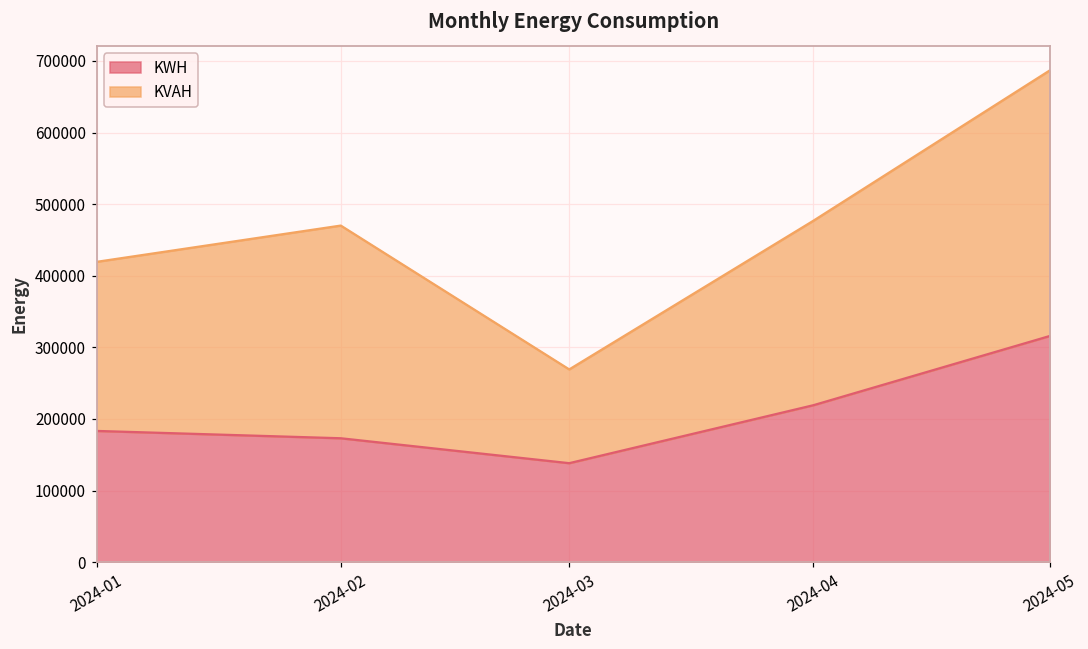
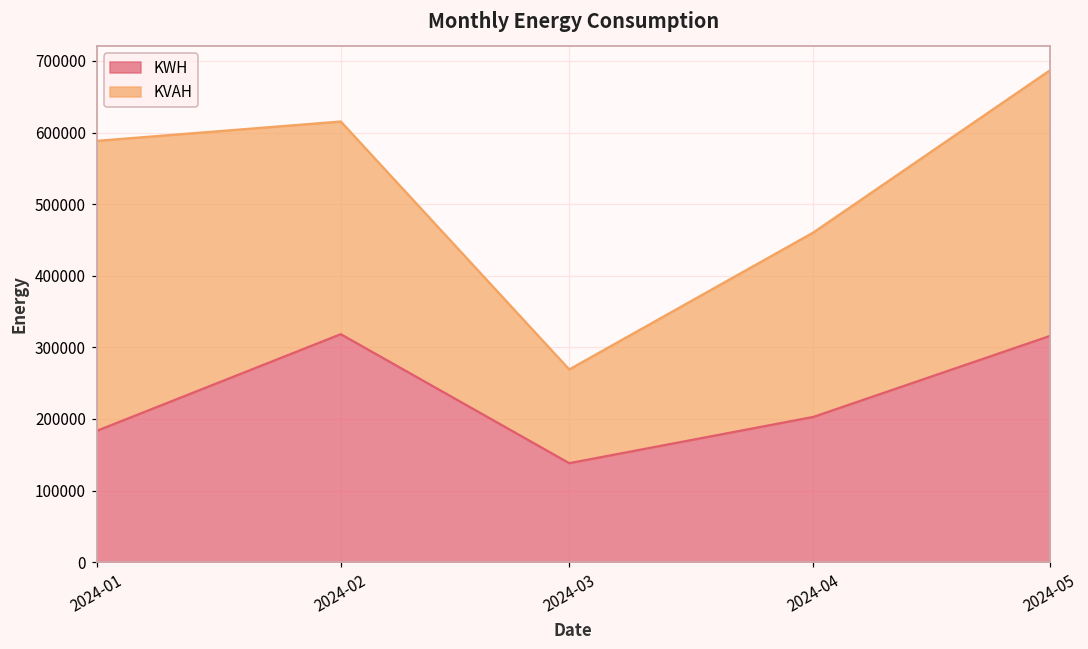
  {
    "KWH": {
      "2024-01": 180000,
-     "2024-02": 170000,
+     "2024-02": 320000,
      "2024-03": 140000,
-     "2024-04": 220000,
+     "2024-04": 200000,
      "2024-05": 320000
    },
    "KVAH": {
-     "2024-01": 240000,
+     "2024-01": 410000,
      "2024-02": 300000,
      "2024-03": 130000,
      "2024-04": 260000,
      "2024-05": 370000
    }
  }
